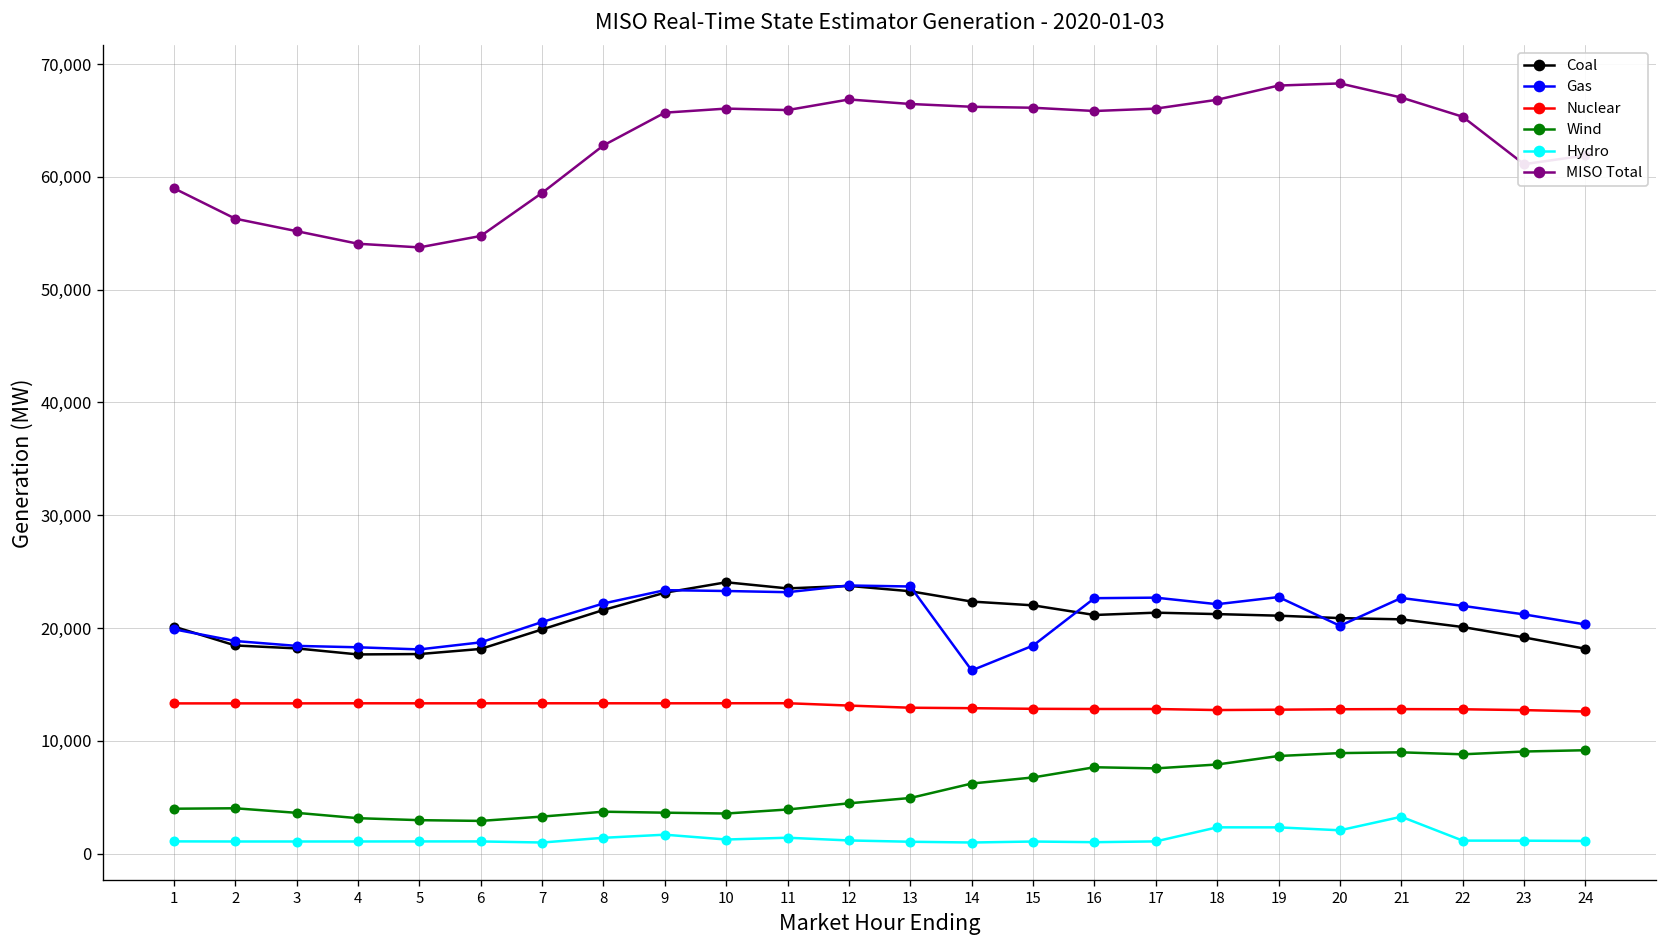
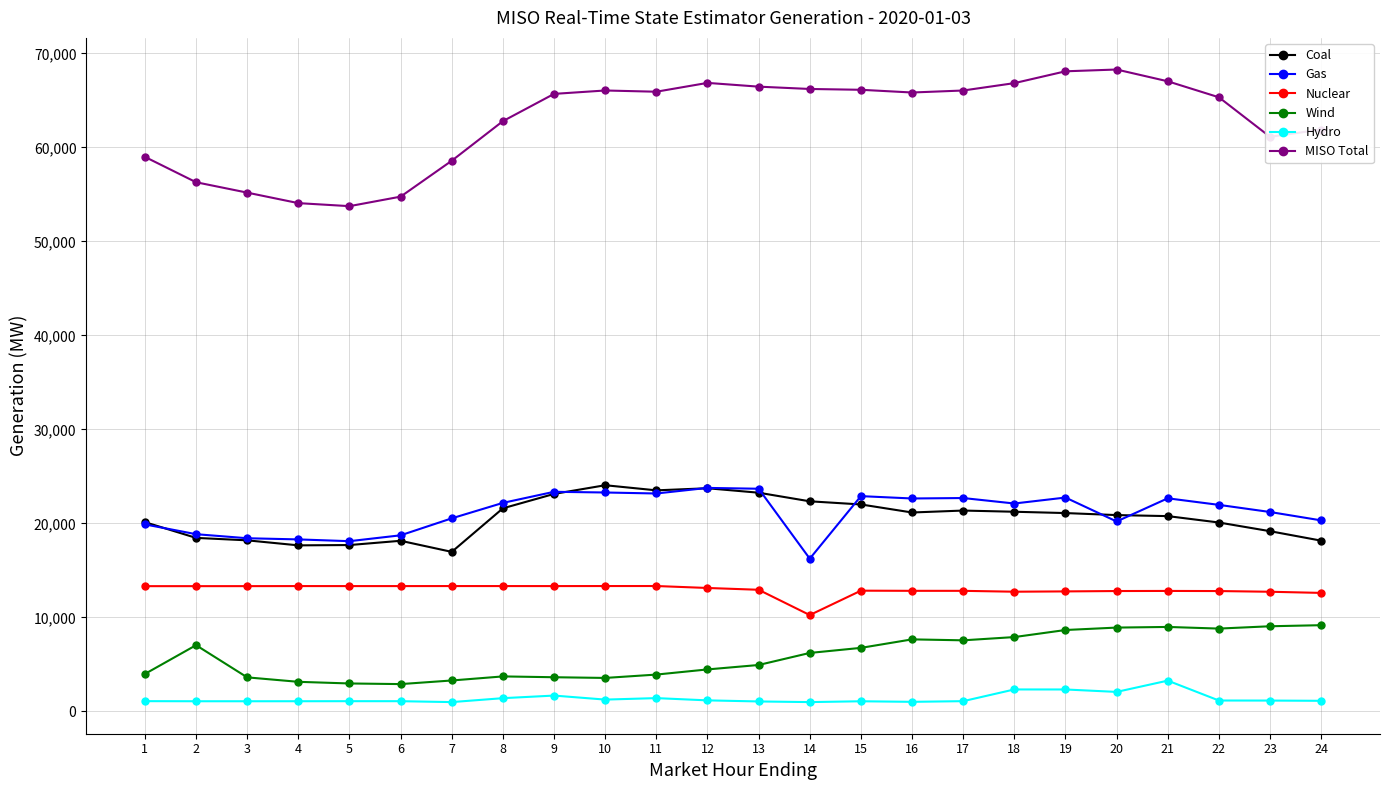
  {
    "Coal": {
      "2": "18,000",
      "4": "18,000",
      "5": "18,000",
      "6": "18,000",
-     "7": "20,000",
+     "7": "17,000",
      "8": "22,000",
      "10": "24,000",
      "11": "24,000",
      "13": "23,000",
      "14": "22,000",
      "15": "22,000",
      "16": "21,000",
      "17": "21,000",
      "18": "21,000",
      "19": "21,000",
      "20": "21,000",
      "21": "21,000",
      "22": "20,000",
      "23": "19,000",
      "24": "18,000"
    },
    "Gas": {
      "2": "19,000",
      "4": "18,000",
      "5": "18,000",
      "6": "19,000",
      "7": "21,000",
      "8": "22,000",
      "10": "23,000",
      "11": "23,000",
      "13": "24,000",
      "14": "16,000",
-     "15": "18,000",
+     "15": "23,000",
      "16": "23,000",
      "17": "23,000",
      "18": "22,000",
      "19": "23,000",
      "20": "20,000",
      "21": "23,000",
      "22": "22,000",
      "23": "21,000",
      "24": "20,000"
    },
    "Nuclear": {
      "1": "13,000",
      "2": "13,000",
      "3": "13,000",
      "4": "13,000",
      "5": "13,000",
      "6": "13,000",
      "7": "13,000",
      "8": "13,000",
      "9": "13,000",
      "10": "13,000",
      "11": "13,000",
      "12": "13,000",
      "13": "13,000",
-     "14": "13,000",
+     "14": "10,000",
      "15": "13,000",
      "16": "13,000",
      "17": "13,000",
      "18": "13,000",
      "19": "13,000",
      "20": "13,000",
      "21": "13,000",
      "22": "13,000",
      "23": "13,000",
      "24": "13,000"
    },
    "Wind": {
      "1": "4,000",
-     "2": "4,000",
+     "2": "7,000",
      "3": "4,000",
      "4": "3,000",
      "5": "3,000",
      "6": "3,000",
      "7": "3,000",
      "8": "4,000",
      "9": "4,000",
      "10": "4,000",
      "11": "4,000",
      "12": "4,000",
      "13": "5,000",
      "14": "6,000",
      "15": "7,000",
      "16": "8,000",
      "17": "8,000",
      "18": "8,000",
      "19": "9,000",
      "20": "9,000",
      "21": "9,000",
      "22": "9,000",
      "23": "9,000",
      "24": "9,000"
    },
    "Hydro": {
      "1": "1,000",
      "2": "1,000",
      "3": "1,000",
      "4": "1,000",
      "5": "1,000",
      "6": "1,000",
      "7": "1,000",
      "8": "1,000",
      "9": "2,000",
      "10": "1,000",
      "11": "1,000",
      "12": "1,000",
      "13": "1,000",
      "14": "1,000",
      "15": "1,000",
      "16": "1,000",
      "17": "1,000",
      "18": "2,000",
      "19": "2,000",
      "20": "2,000",
      "21": "3,000",
      "22": "1,000",
      "23": "1,000",
      "24": "1,000"
    },
    "MISO Total": {
      "1": "59,000",
      "2": "56,000",
      "3": "55,000",
      "4": "54,000",
      "5": "54,000",
      "6": "55,000",
      "7": "59,000",
      "8": "63,000",
      "9": "66,000",
      "10": "66,000",
      "11": "66,000",
      "12": "67,000",
      "13": "66,000",
      "14": "66,000",
      "15": "66,000",
      "16": "66,000",
      "17": "66,000",
      "18": "67,000",
      "19": "68,000",
      "20": "68,000",
      "21": "67,000",
      "22": "65,000"
    }
  }
